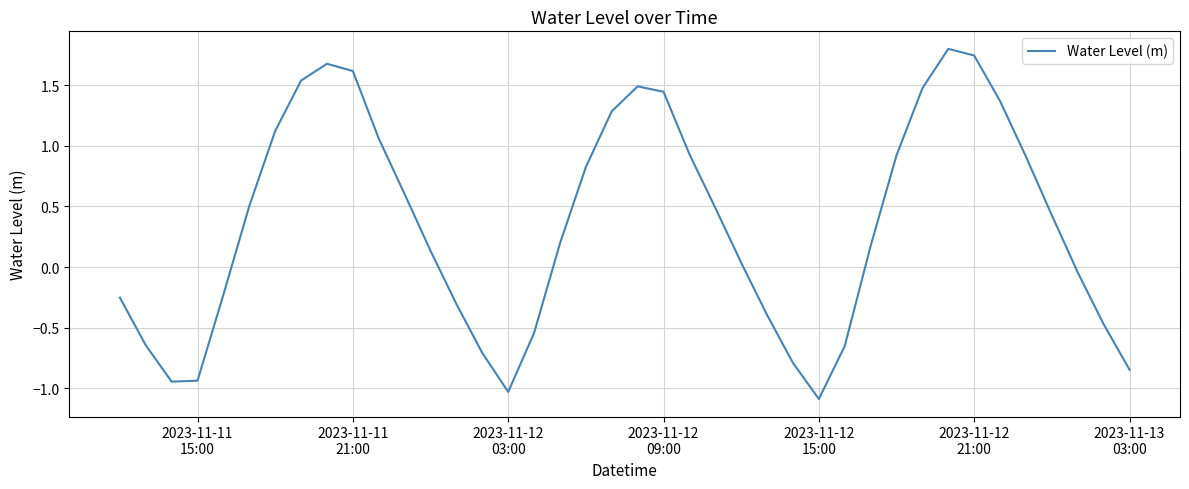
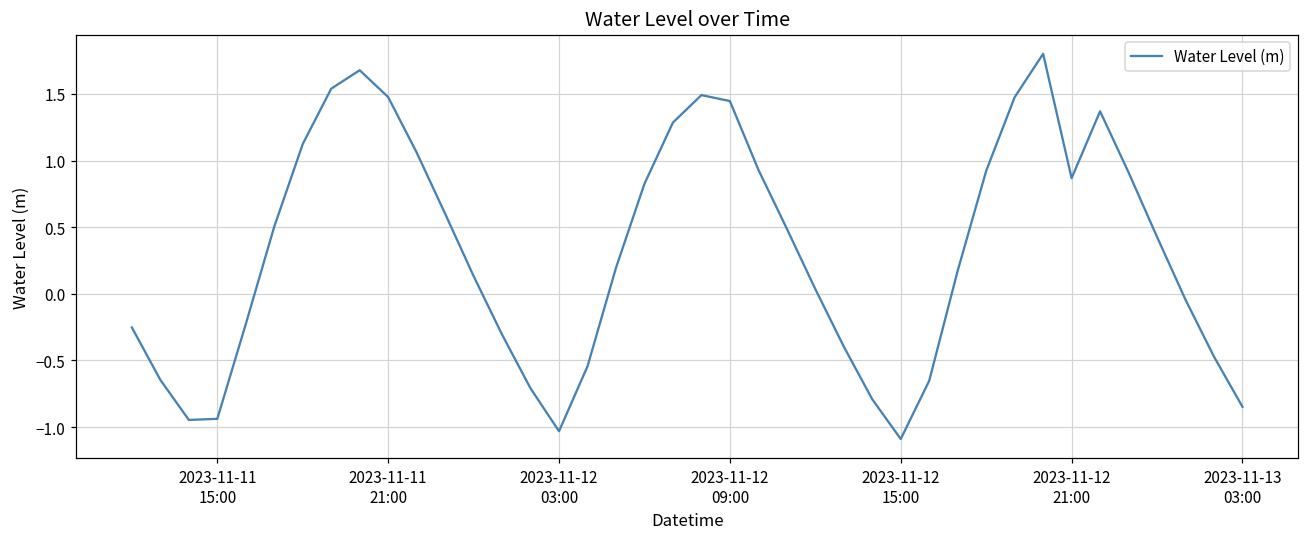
  {
    "2023-11-11 15:00": -0.94,
-   "2023-11-11 21:00": 1.62,
+   "2023-11-11 21:00": 1.48,
    "2023-11-12 03:00": -1.03,
    "2023-11-12 09:00": 1.45,
    "2023-11-12 15:00": -1.09,
-   "2023-11-12 21:00": 1.75,
+   "2023-11-12 21:00": 0.87,
    "2023-11-13 03:00": -0.85
  }
